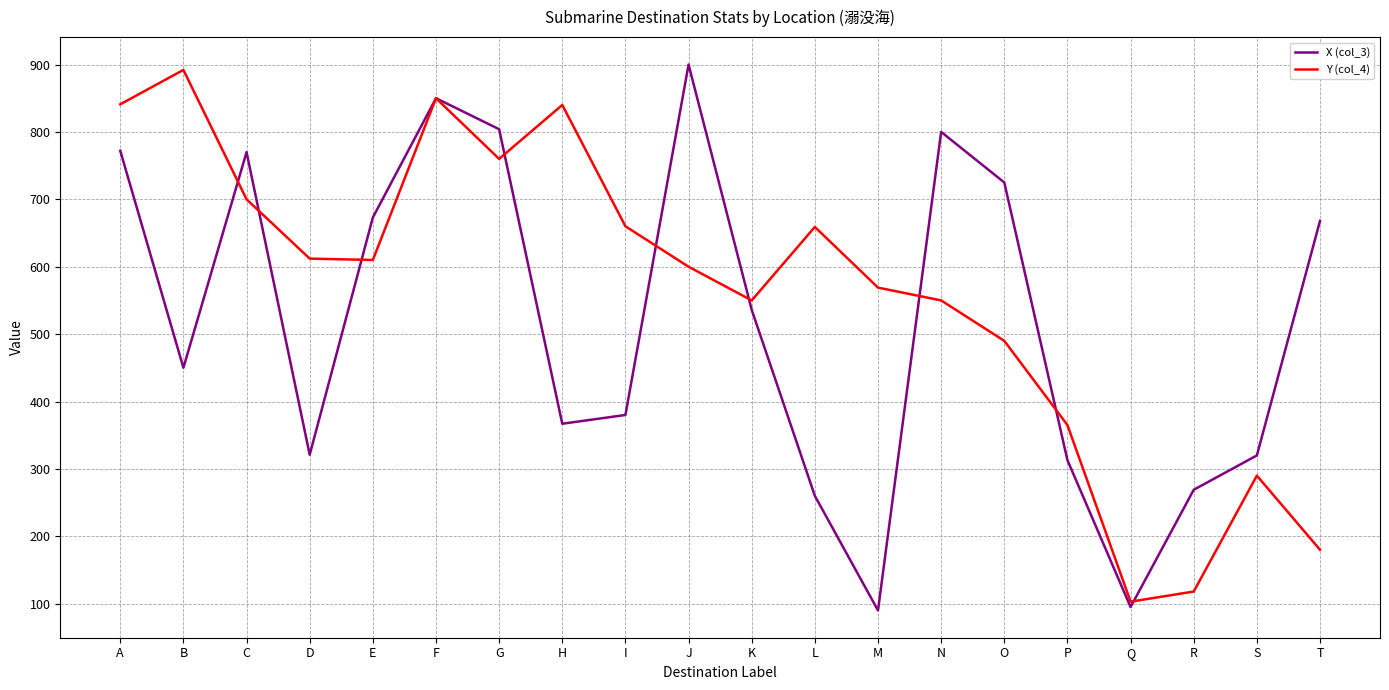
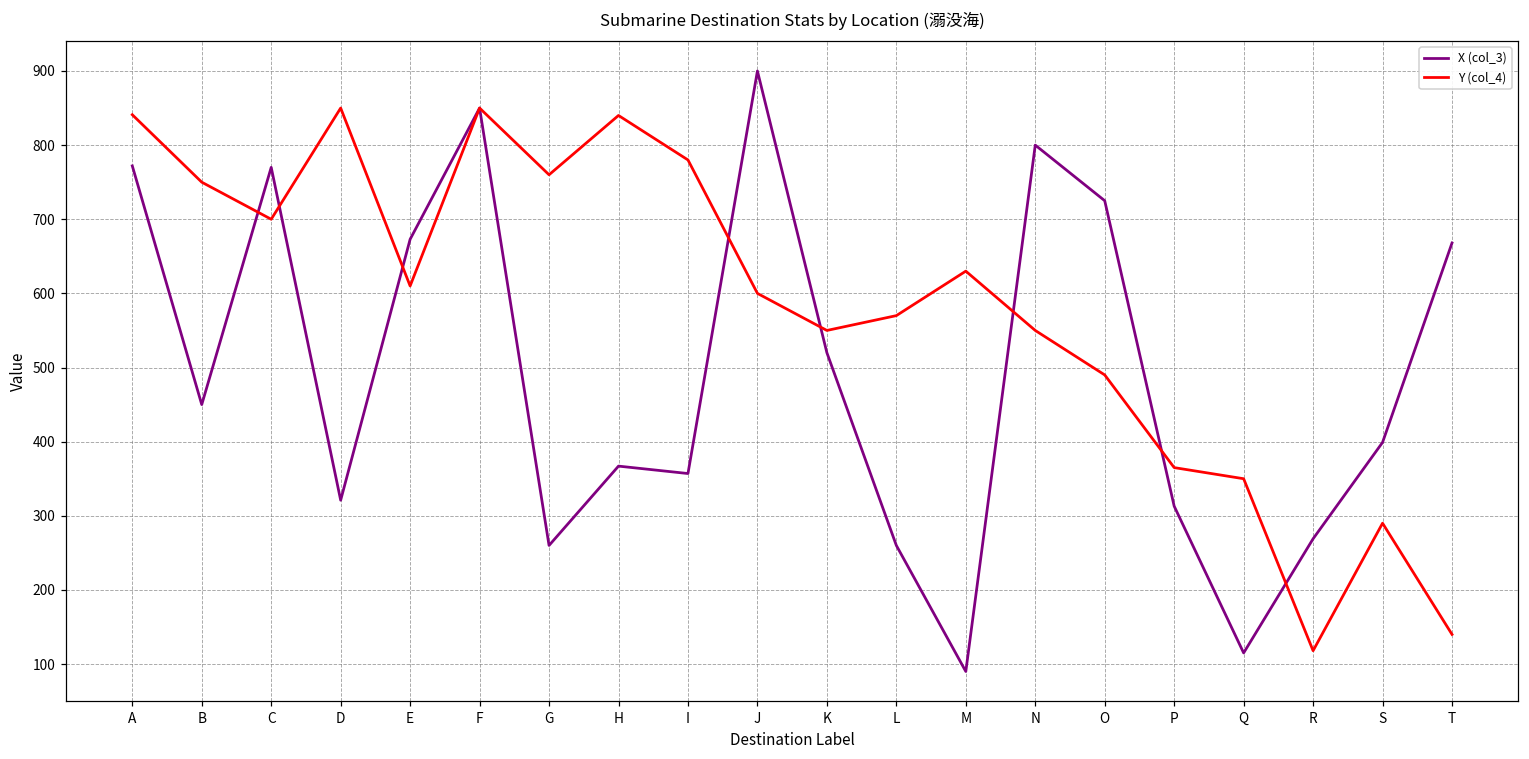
  {
    "X (col_3)": {
      "A": 770,
      "B": 450,
      "C": 770,
      "D": 320,
      "E": 670,
-     "G": 800,
+     "G": 260,
      "H": 370,
-     "I": 380,
+     "I": 360,
      "J": 900,
-     "K": 540,
+     "K": 520,
      "L": 260,
      "M": 90,
      "N": 800,
      "O": 730,
      "P": 310,
-     "Q": 100,
+     "Q": 120,
      "R": 270,
-     "S": 320,
+     "S": 400,
      "T": 670
    },
    "Y (col_4)": {
      "A": 840,
-     "B": 890,
+     "B": 750,
      "C": 700,
-     "D": 610,
+     "D": 850,
      "E": 610,
      "G": 760,
      "H": 840,
-     "I": 660,
+     "I": 780,
      "J": 600,
      "K": 550,
-     "L": 660,
-     "M": 570,
+     "L": 570,
+     "M": 630,
      "N": 550,
      "O": 490,
      "P": 370,
-     "Q": 100,
+     "Q": 350,
      "R": 120,
      "S": 290,
-     "T": 180
+     "T": 140
    }
  }
